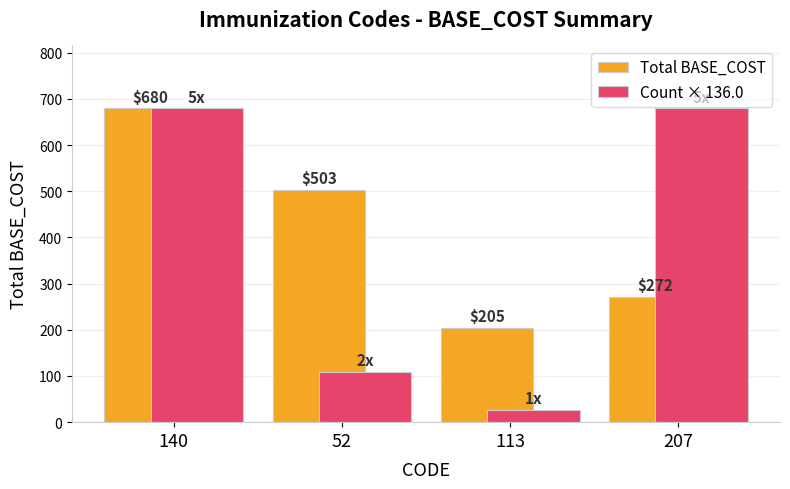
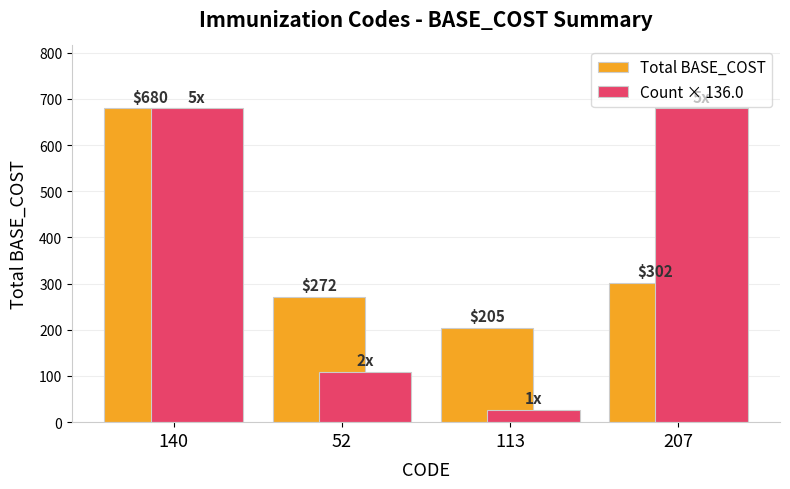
  {
    "Total BASE_COST": {
      "140": "$680",
-     "52": "$503",
+     "52": "$272",
      "113": "$205",
-     "207": "$272"
+     "207": "$302"
    },
    "Count × 136.0": {
      "52": "110",
      "113": "30"
    }
  }
